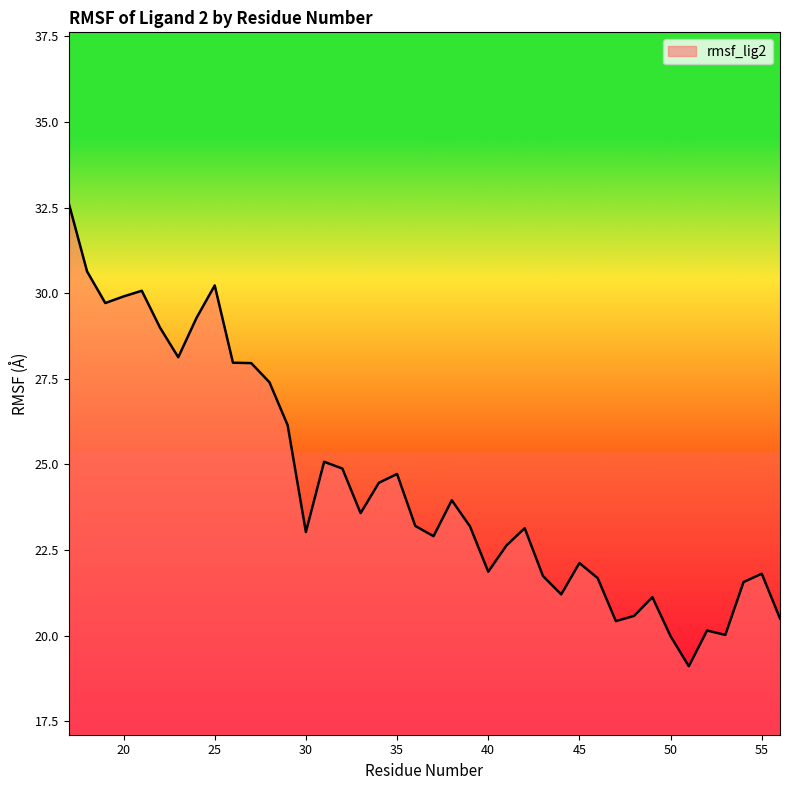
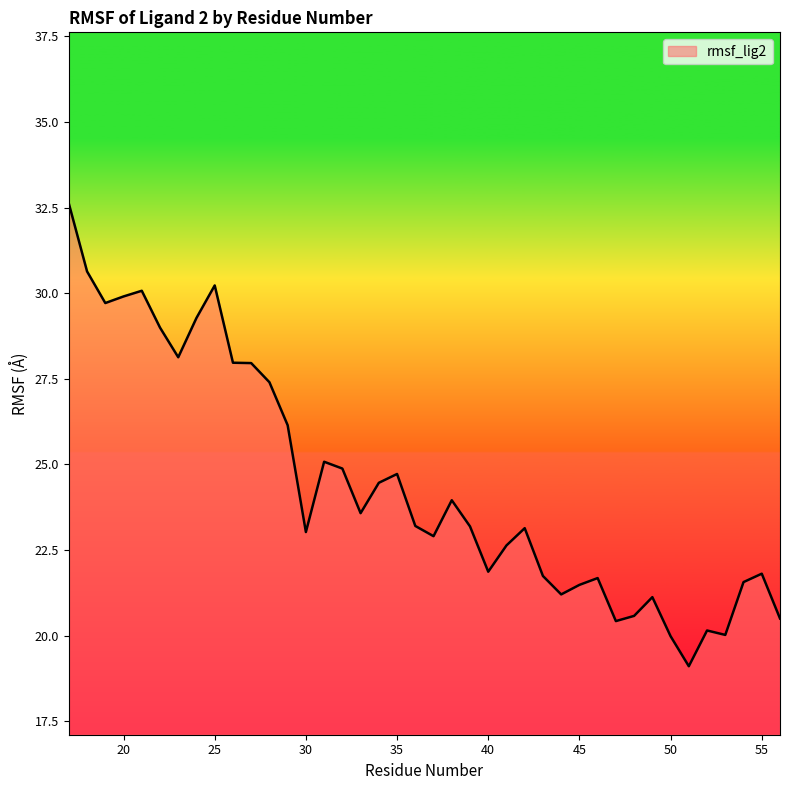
  {
    "20": 29.9,
    "25": 30.2,
    "30": 23.0,
    "35": 24.7,
    "40": 21.9,
-   "45": 22.1,
+   "45": 21.5,
    "50": 20.0,
    "55": 21.8
  }
